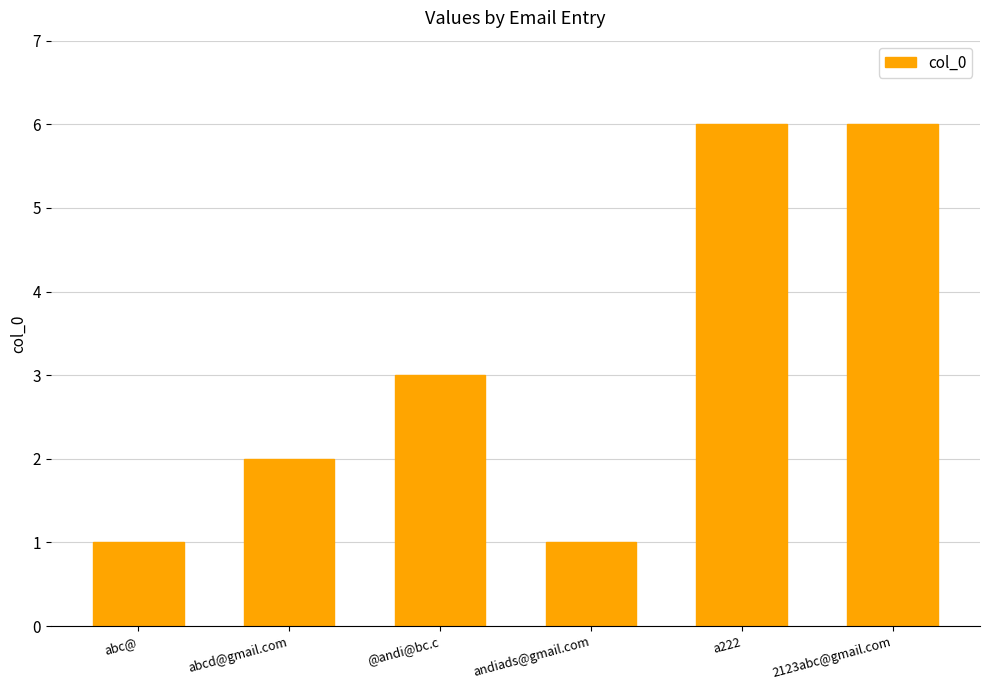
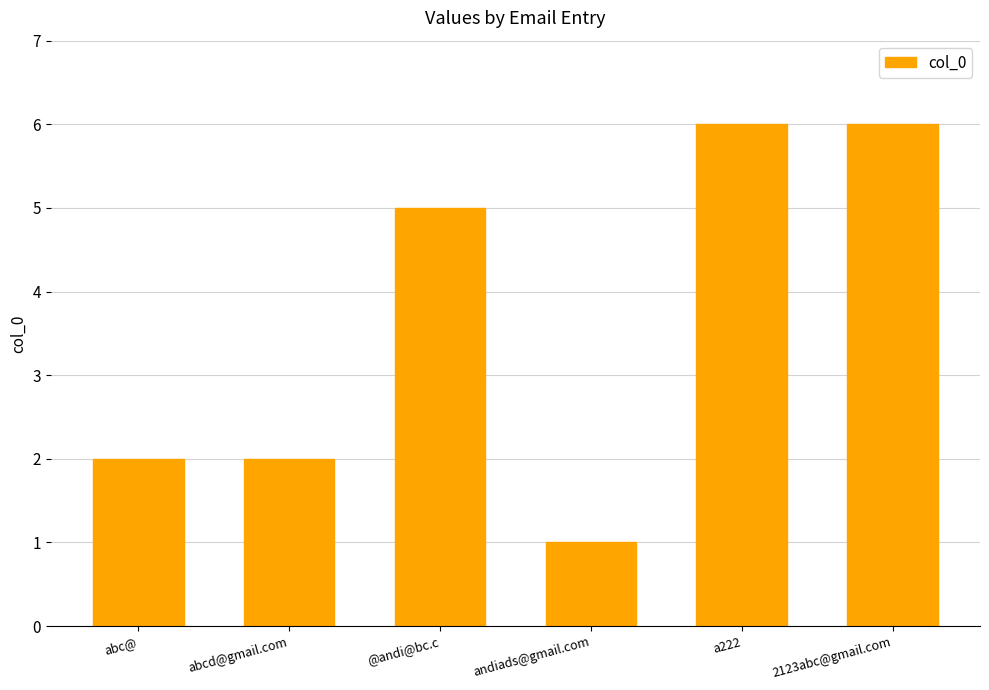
  {
-   "abc@": 1,
+   "abc@": 2,
    "abcd@gmail.com": 2,
-   "@andi@bc.c": 3,
+   "@andi@bc.c": 5,
    "andiads@gmail.com": 1,
    "a222": 6,
    "2123abc@gmail.com": 6
  }
